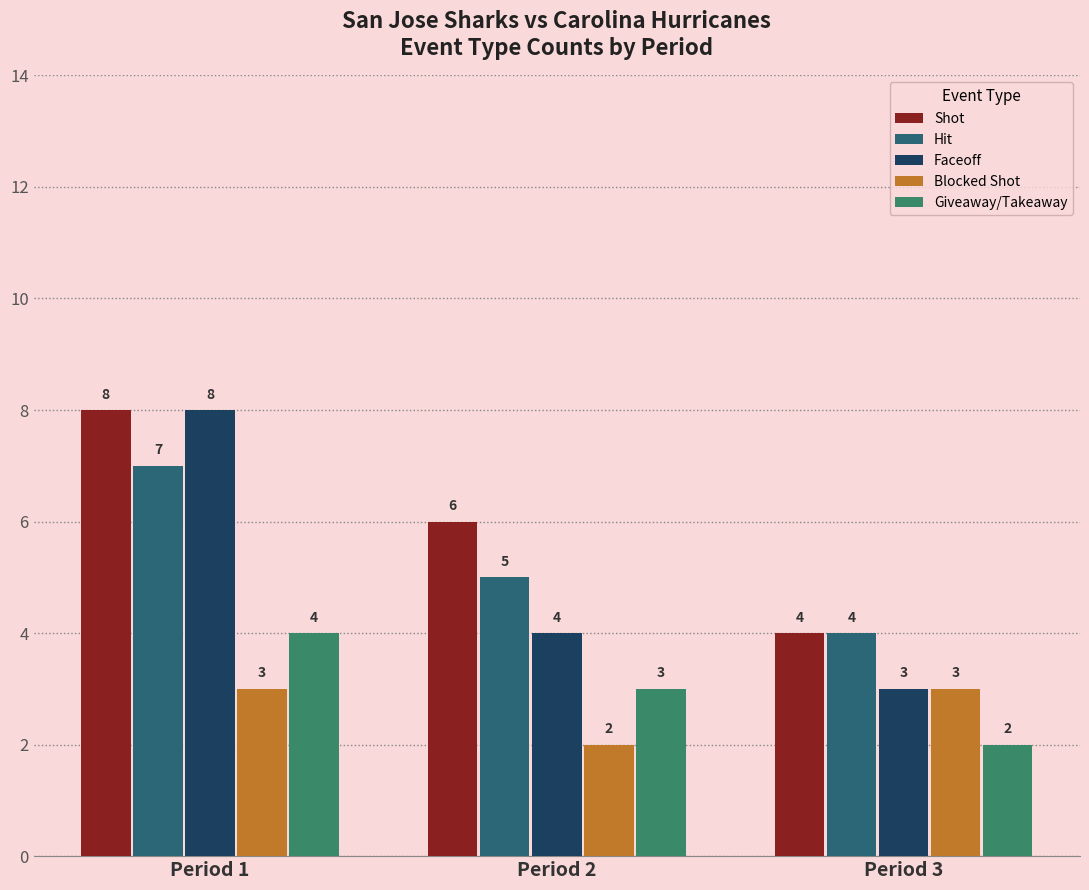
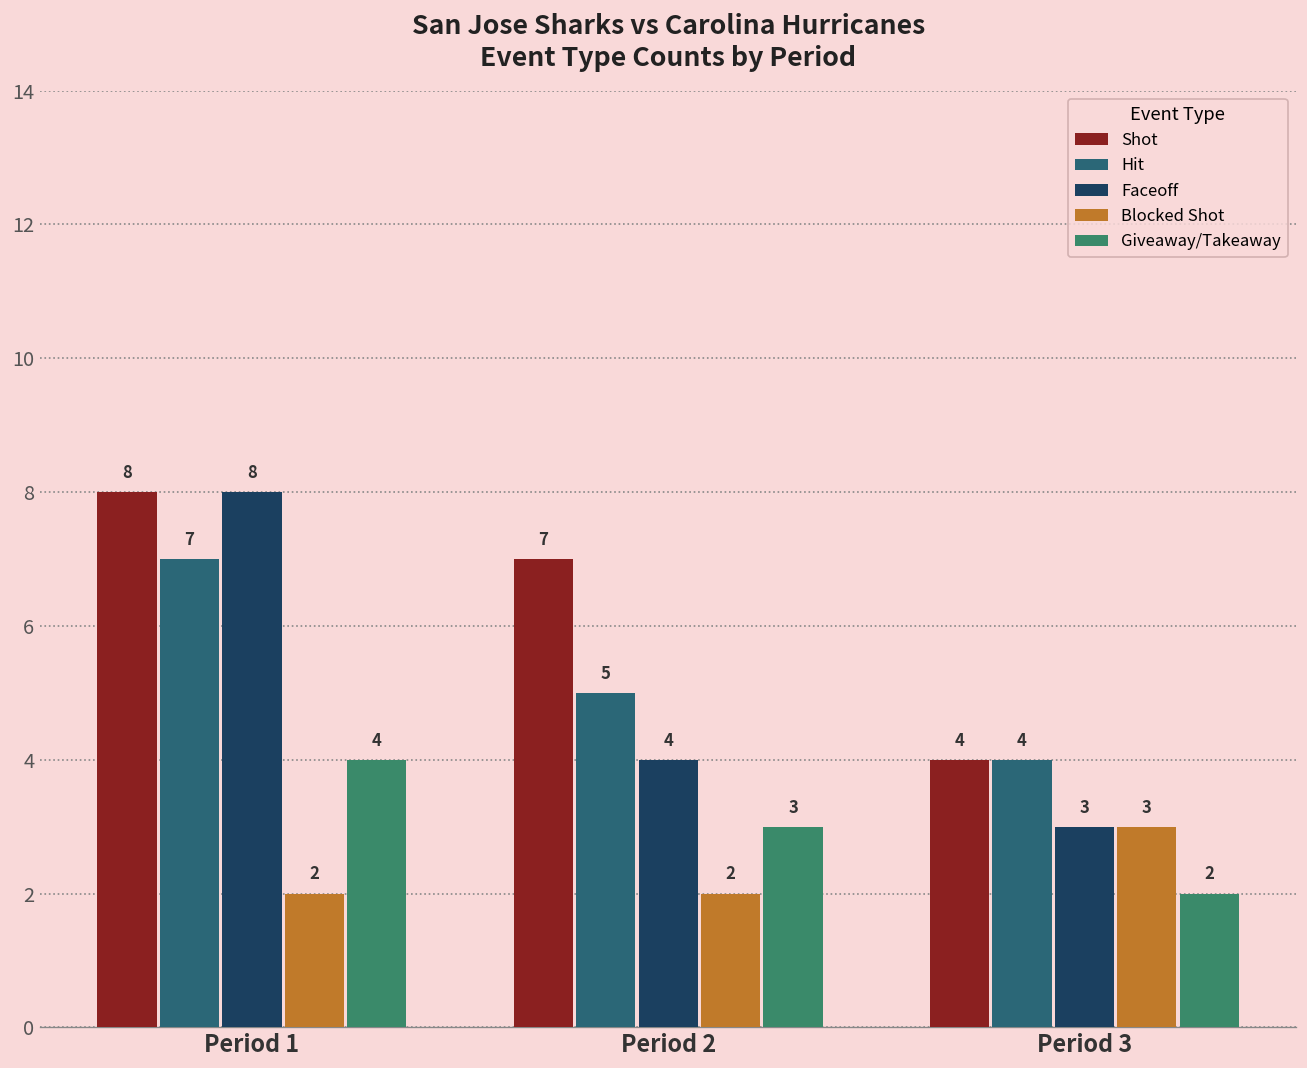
  {
    "Shot": {
      "Period 1": 8,
-     "Period 2": 6,
+     "Period 2": 7,
      "Period 3": 4
    },
    "Blocked Shot": {
-     "Period 1": 3,
+     "Period 1": 2,
      "Period 2": 2,
      "Period 3": 3
    }
  }
